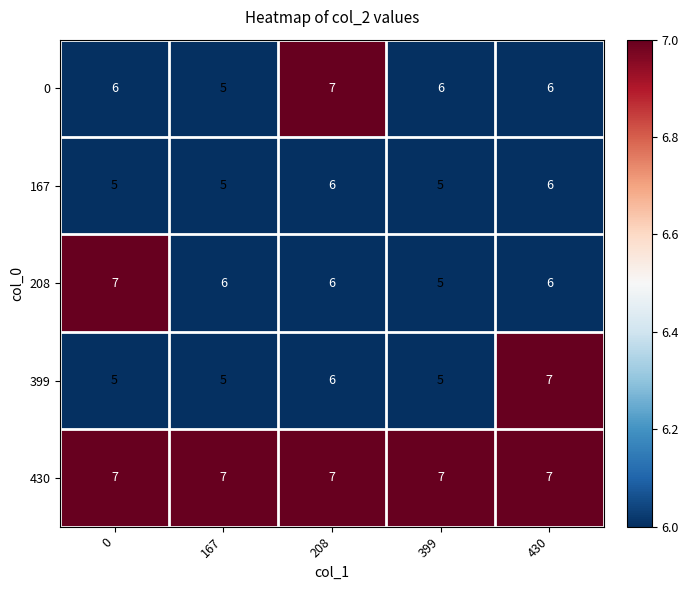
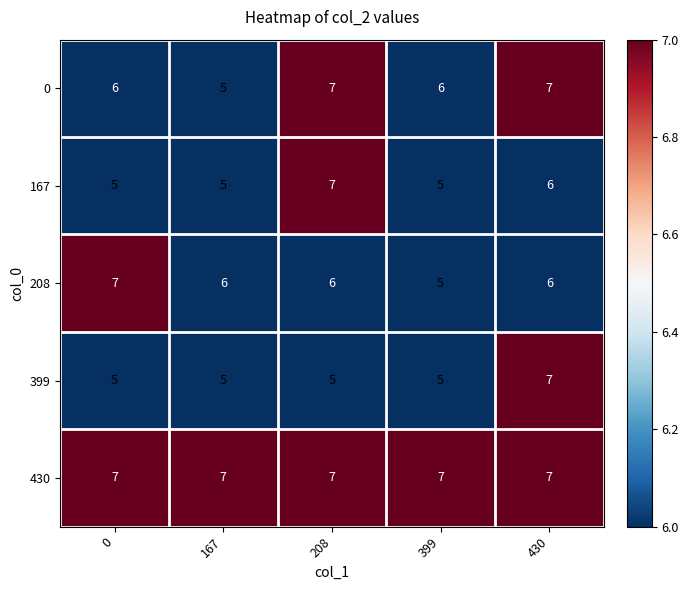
  {
    "0": {
      "0": 6,
      "167": 5,
      "208": 7,
      "399": 6,
-     "430": 6
+     "430": 7
    },
    "167": {
      "0": 5,
      "167": 5,
-     "208": 6,
+     "208": 7,
      "399": 5,
      "430": 6
    },
    "208": {
      "0": 7,
      "167": 6,
      "208": 6,
      "399": 5,
      "430": 6
    },
    "399": {
      "0": 5,
      "167": 5,
-     "208": 6,
+     "208": 5,
      "399": 5,
      "430": 7
    },
    "430": {
      "0": 7,
      "167": 7,
      "208": 7,
      "399": 7,
      "430": 7
    }
  }
